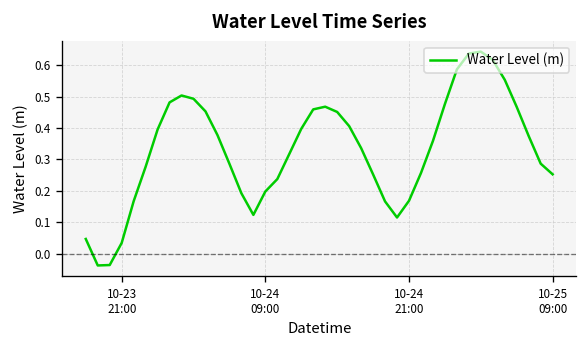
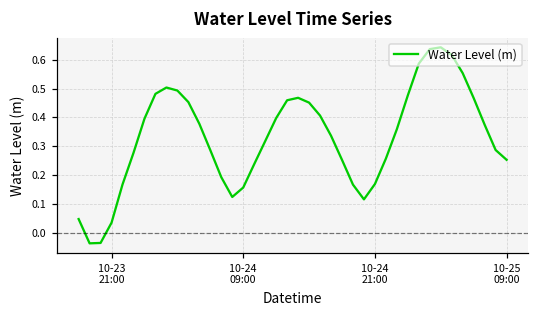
  {
    "10-23 21:00": 0.03,
-   "10-24 09:00": 0.20,
+   "10-24 09:00": 0.16,
    "10-24 21:00": 0.17,
    "10-25 09:00": 0.25
  }
